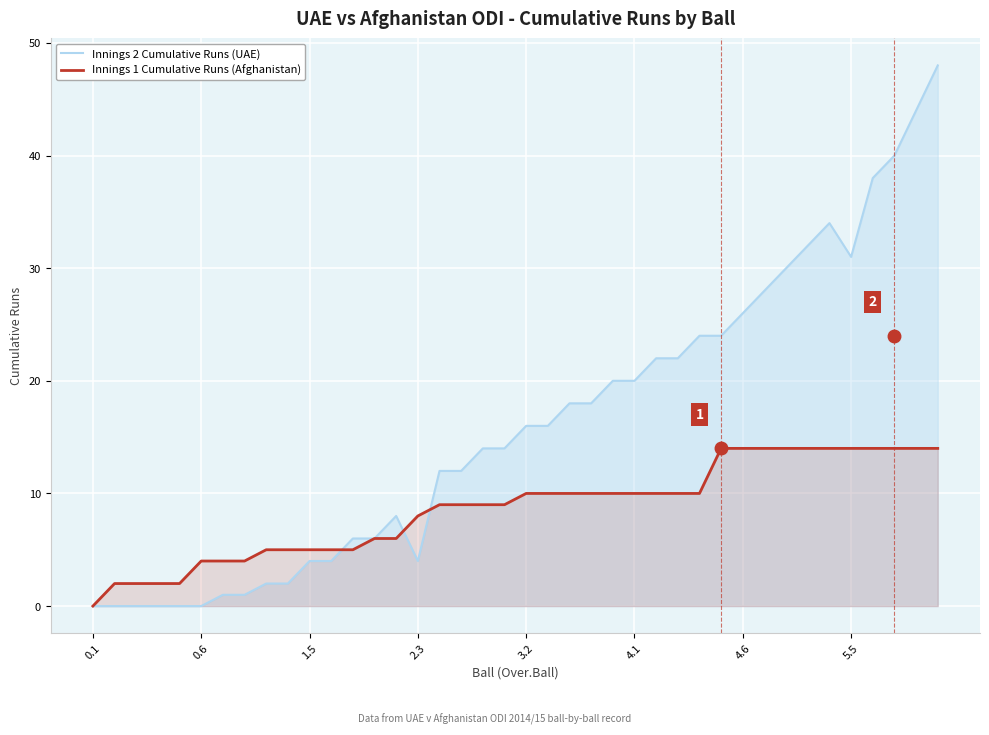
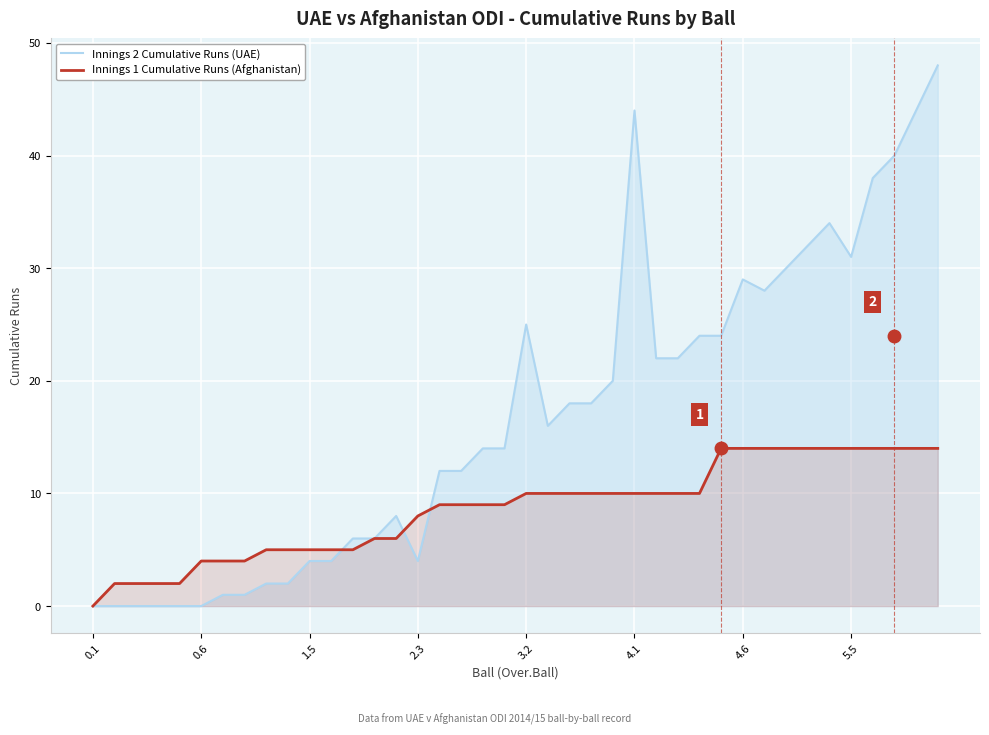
  {
    "Innings 2 Cumulative Runs (UAE)": {
      "0.6": 0,
      "1.5": 4,
      "2.3": 4,
-     "3.2": 16,
-     "4.1": 20,
-     "4.6": 26,
+     "3.2": 25,
+     "4.1": 44,
+     "4.6": 29,
      "5.5": 31
    }
  }
